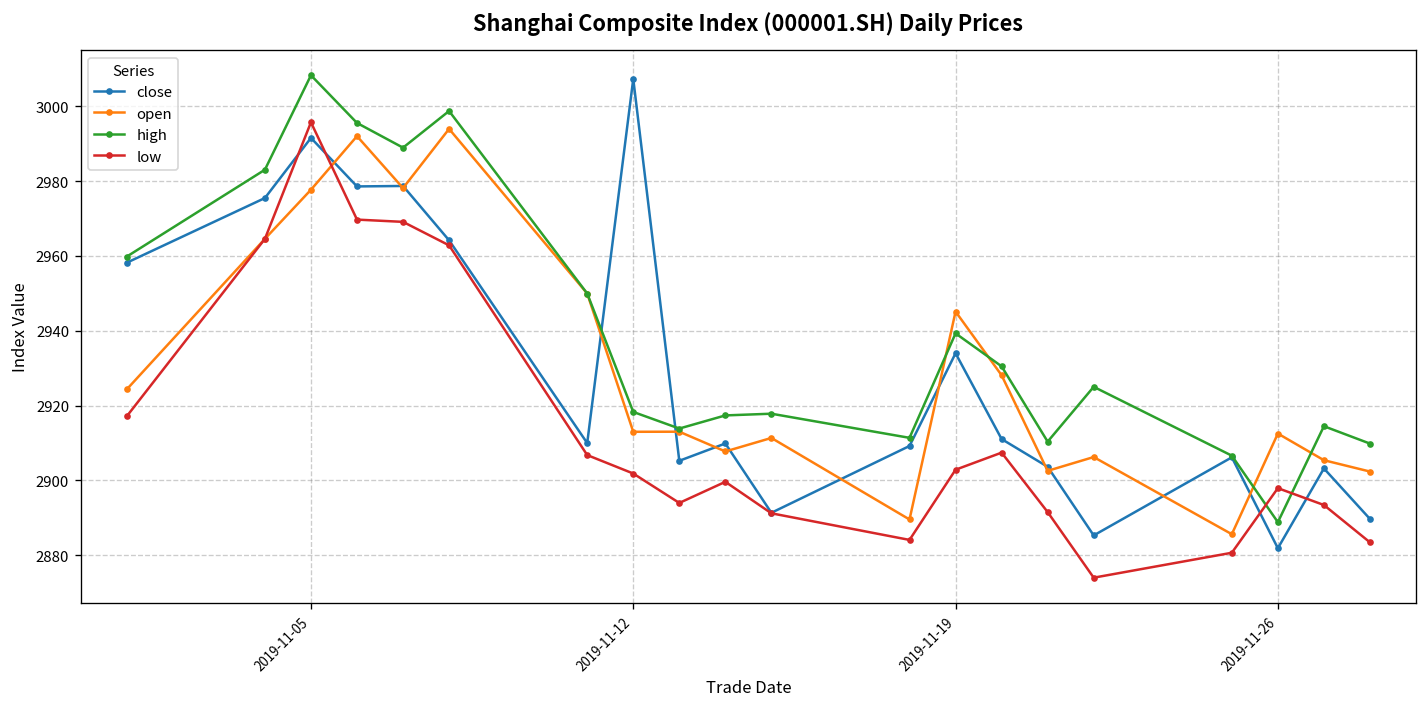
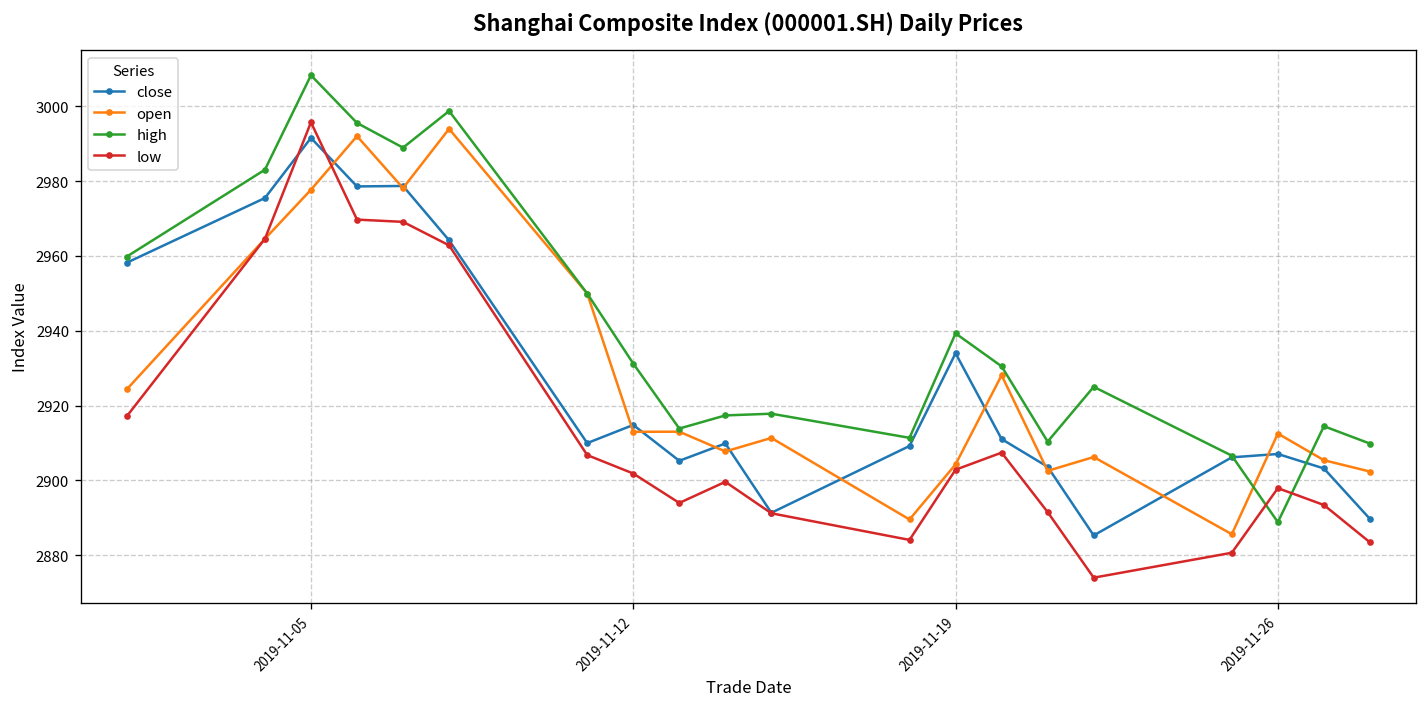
  {
    "close": {
      "2019-11-05": 2992,
-     "2019-11-12": 3007,
+     "2019-11-12": 2915,
      "2019-11-19": 2934,
-     "2019-11-26": 2882
+     "2019-11-26": 2907
    },
    "open": {
      "2019-11-05": 2978,
      "2019-11-12": 2913,
-     "2019-11-19": 2945,
+     "2019-11-19": 2904,
      "2019-11-26": 2913
    },
    "high": {
      "2019-11-05": 3008,
-     "2019-11-12": 2918,
+     "2019-11-12": 2931,
      "2019-11-19": 2939,
      "2019-11-26": 2889
    },
    "low": {
      "2019-11-05": 2996,
      "2019-11-12": 2902,
      "2019-11-19": 2903,
      "2019-11-26": 2898
    }
  }
